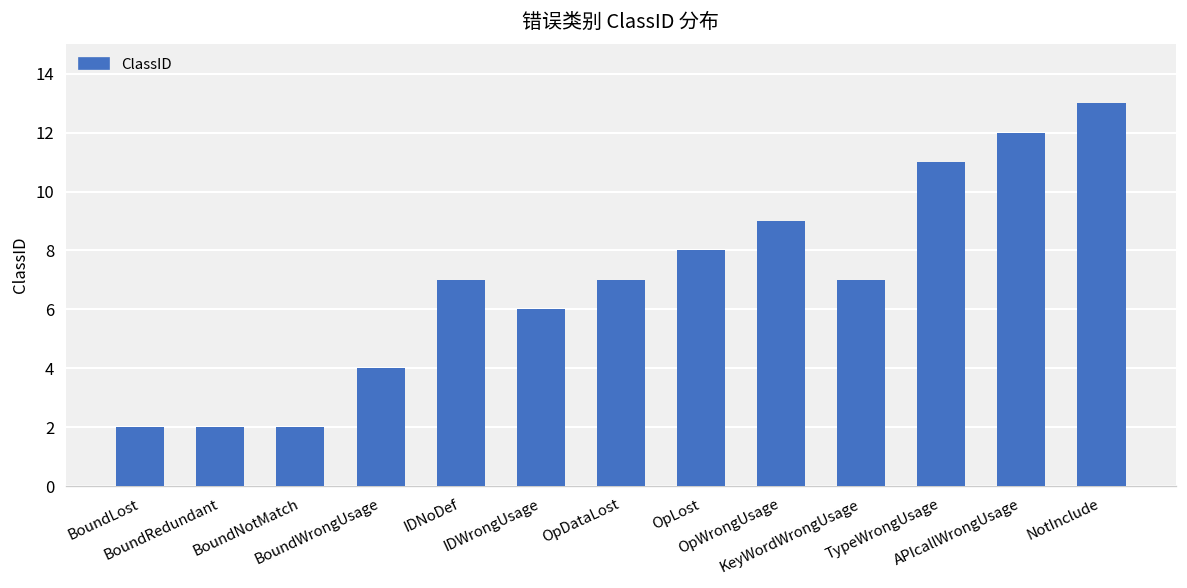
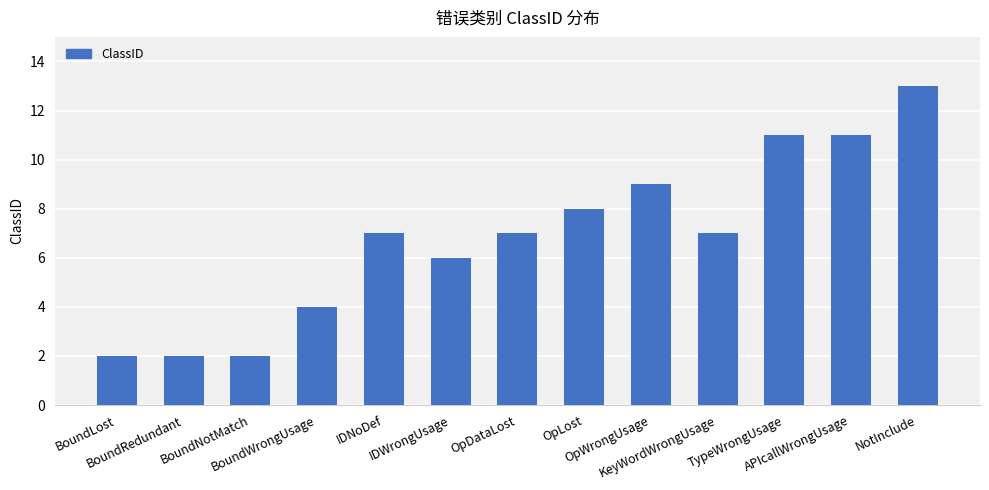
  {
    "BoundLost": 2,
    "BoundRedundant": 2,
    "BoundNotMatch": 2,
    "BoundWrongUsage": 4,
    "IDNoDef": 7,
    "IDWrongUsage": 6,
    "OpDataLost": 7,
    "OpLost": 8,
    "OpWrongUsage": 9,
    "KeyWordWrongUsage": 7,
    "TypeWrongUsage": 11,
-   "APIcallWrongUsage": 12,
+   "APIcallWrongUsage": 11,
    "NotInclude": 13
  }
